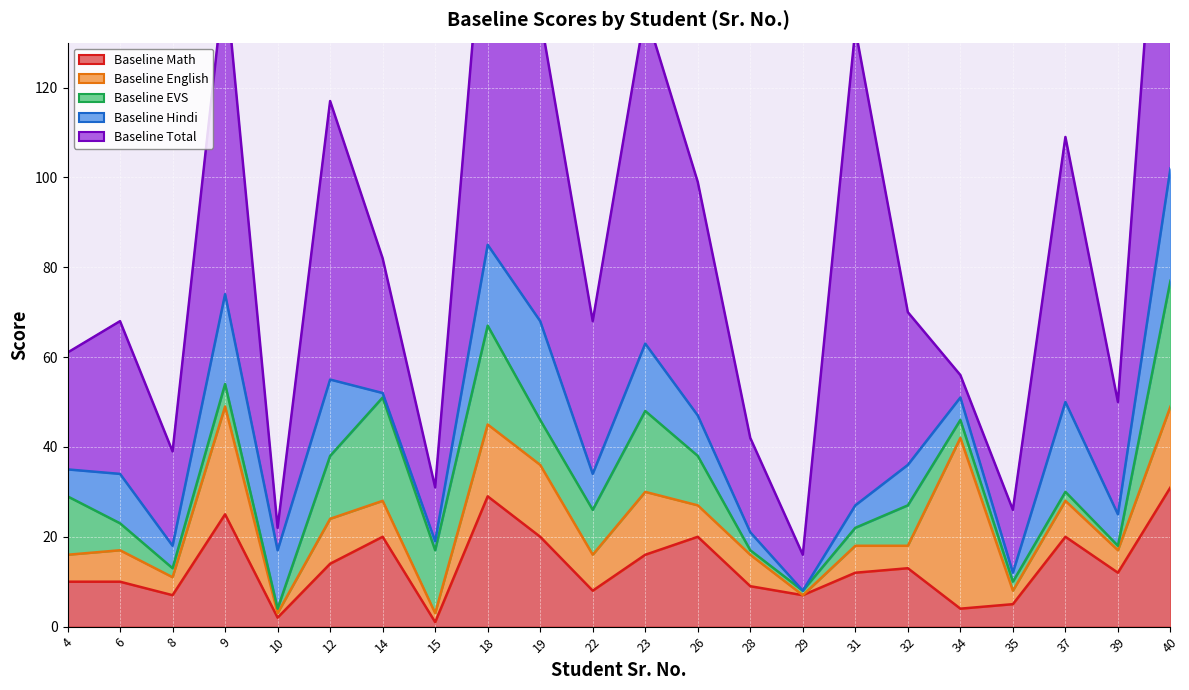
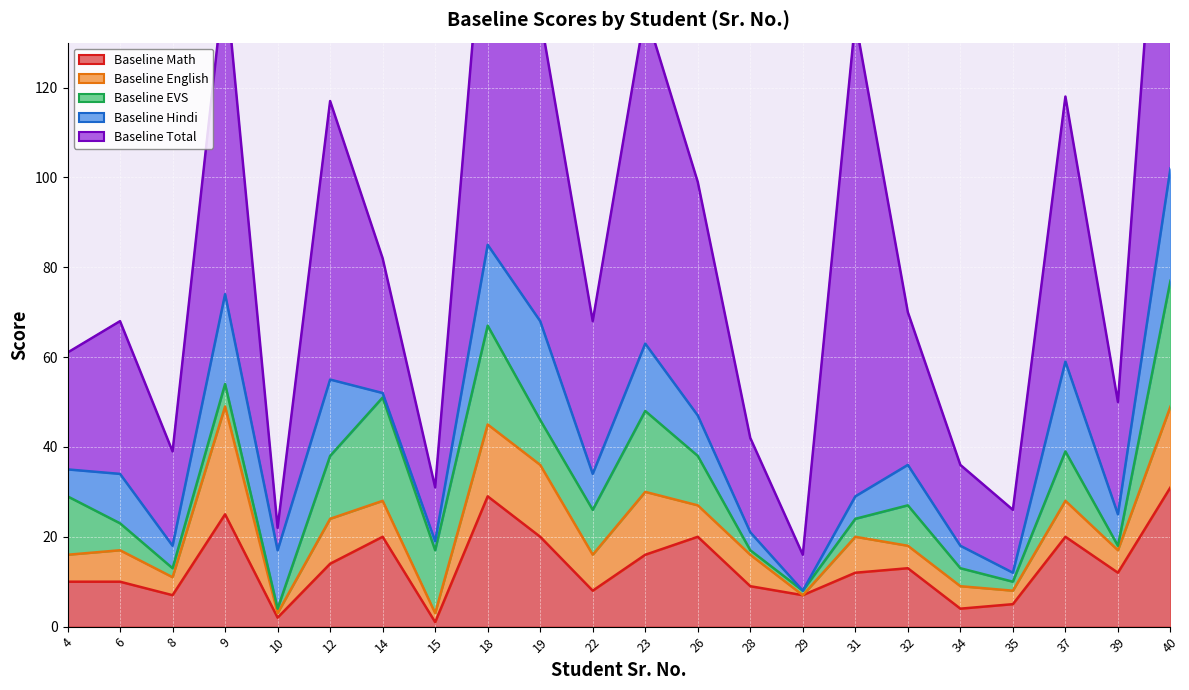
  {
    "Baseline Math": {
      "4": 10,
      "6": 10,
      "8": 7,
      "9": 25,
      "10": 2,
      "12": 14,
      "14": 20,
      "15": 1,
      "18": 29,
      "19": 20,
      "22": 8,
      "23": 16,
      "26": 20,
      "28": 9,
      "31": 12,
      "32": 13,
      "34": 4,
      "35": 5,
      "37": 20,
      "39": 12,
      "40": 31
    },
    "Baseline English": {
      "4": 6,
      "6": 7,
      "8": 4,
      "9": 24,
      "10": 1,
      "12": 10,
      "14": 8,
      "15": 2,
      "18": 16,
      "19": 16,
      "22": 8,
      "23": 14,
      "26": 7,
      "28": 7,
-     "31": 6,
+     "31": 8,
      "32": 5,
-     "34": 38,
+     "34": 5,
      "35": 3,
      "37": 8,
      "39": 5,
      "40": 18
    },
    "Baseline EVS": {
      "4": 13,
      "6": 6,
      "8": 2,
      "9": 5,
      "10": 1,
      "12": 14,
      "14": 23,
      "15": 14,
      "18": 22,
      "19": 10,
      "22": 10,
      "23": 18,
      "26": 11,
      "28": 1,
      "31": 4,
      "32": 9,
      "34": 4,
      "35": 2,
-     "37": 2,
+     "37": 11,
      "39": 1,
      "40": 28
    },
    "Baseline Hindi": {
      "4": 6,
      "6": 11,
      "8": 5,
      "9": 20,
      "10": 13,
      "12": 17,
      "14": 1,
      "15": 2,
      "18": 18,
      "19": 22,
      "22": 8,
      "23": 15,
      "26": 9,
      "28": 4,
      "31": 5,
      "32": 9,
      "34": 5,
      "35": 2,
      "37": 20,
      "39": 7,
      "40": 25
    },
    "Baseline Total": {
      "4": 26,
      "6": 34,
      "8": 21,
      "10": 5,
      "12": 62,
      "14": 30,
      "15": 12,
      "22": 34,
      "26": 52,
      "28": 21,
      "29": 8,
      "32": 34,
-     "34": 5,
+     "34": 18,
      "35": 14,
      "37": 59,
      "39": 25
    }
  }
